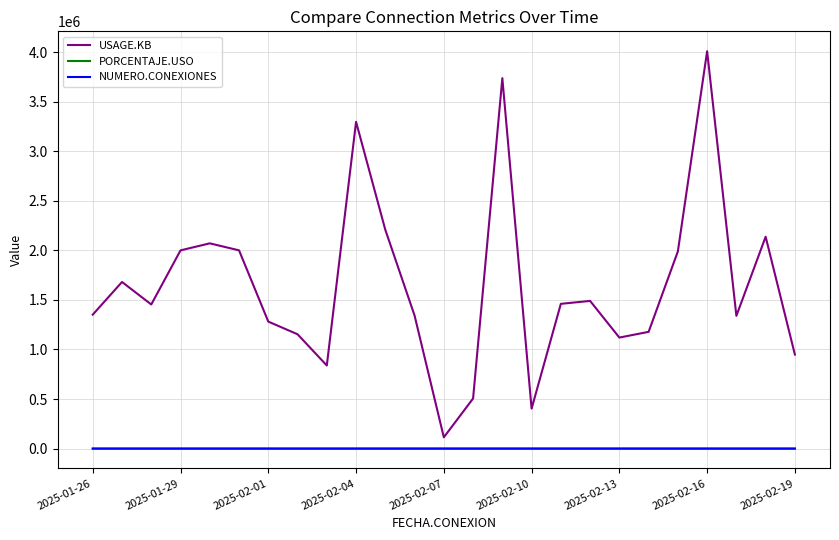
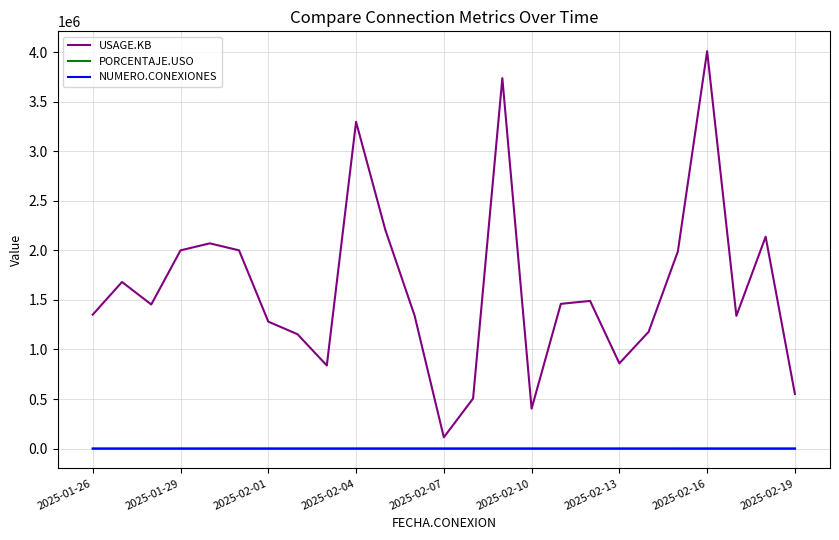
  {
    "USAGE.KB": {
      "2025-01-26": 1400000,
      "2025-01-29": 2000000,
      "2025-02-01": 1300000,
      "2025-02-04": 3300000,
      "2025-02-07": 100000,
      "2025-02-10": 400000,
-     "2025-02-13": 1100000,
+     "2025-02-13": 900000,
      "2025-02-16": 4000000,
-     "2025-02-19": 900000
+     "2025-02-19": 600000
    },
    "NUMERO.CONEXIONES": {
      "2025-01-26": 0,
      "2025-01-29": 0,
      "2025-02-01": 0,
      "2025-02-04": 0,
      "2025-02-07": 0,
      "2025-02-10": 0,
      "2025-02-13": 0,
      "2025-02-16": 0,
      "2025-02-19": 0
    }
  }
